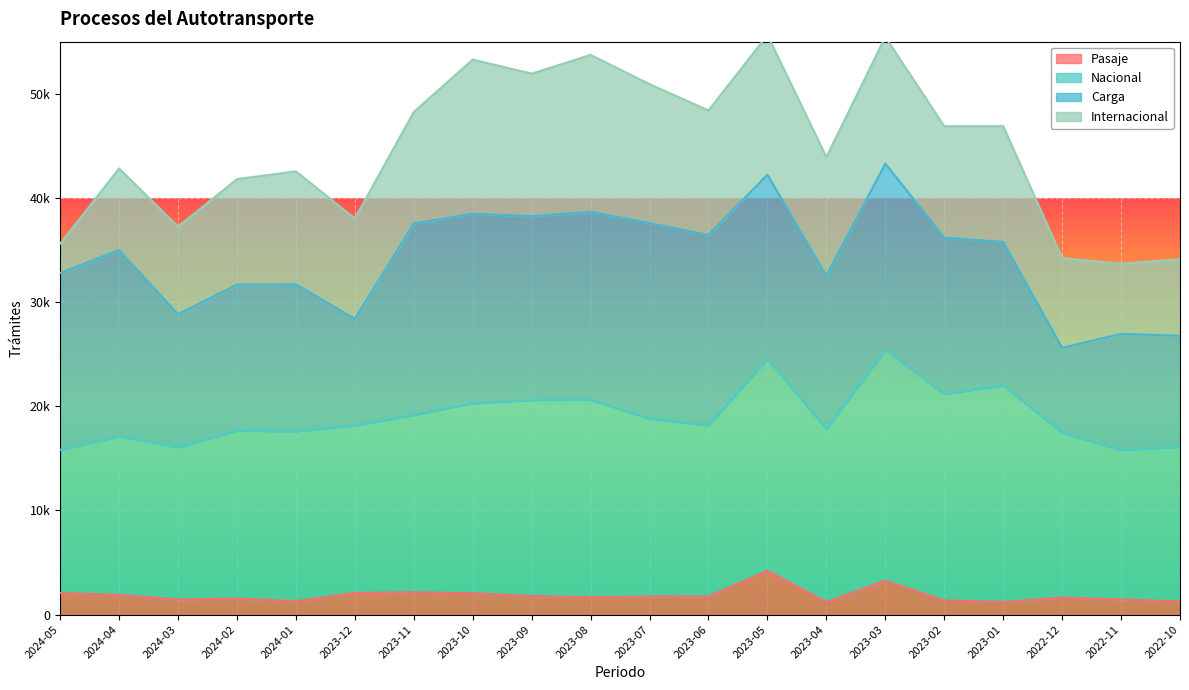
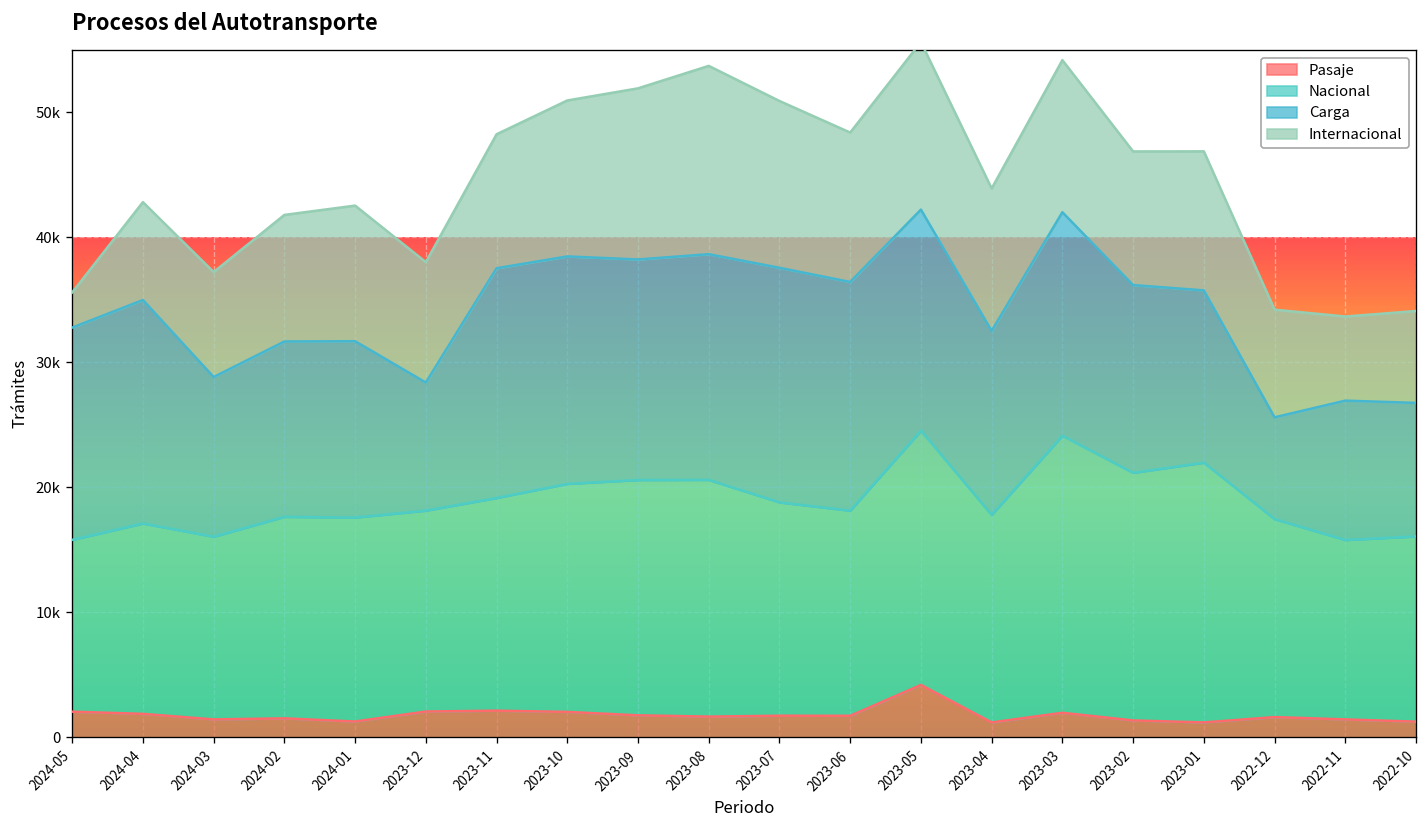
  {
    "Pasaje": {
      "2024-05": 2100,
      "2024-04": 1900,
      "2024-03": 1400,
      "2024-02": 1500,
      "2024-01": 1300,
      "2023-12": 2100,
      "2023-11": 2100,
      "2023-10": 2000,
      "2023-09": 1800,
      "2023-08": 1700,
      "2023-07": 1700,
      "2023-06": 1700,
      "2023-05": 4200,
      "2023-04": 1200,
-     "2023-03": 3200,
+     "2023-03": 2000,
      "2023-02": 1400,
      "2023-01": 1200,
      "2022-12": 1600,
      "2022-11": 1400,
      "2022-10": 1300
    },
    "Internacional": {
      "2024-05": 2800,
      "2024-04": 7800,
      "2024-03": 8400,
      "2024-02": 10100,
      "2024-01": 10800,
      "2023-12": 9600,
      "2023-11": 10700,
-     "2023-10": 14800,
+     "2023-10": 12500,
      "2023-09": 13700,
      "2023-08": 15100,
      "2023-07": 13300,
      "2023-06": 12000,
      "2023-04": 11400,
      "2023-02": 10700,
      "2023-01": 11100,
      "2022-12": 8600,
      "2022-11": 6700,
      "2022-10": 7400
    }
  }
